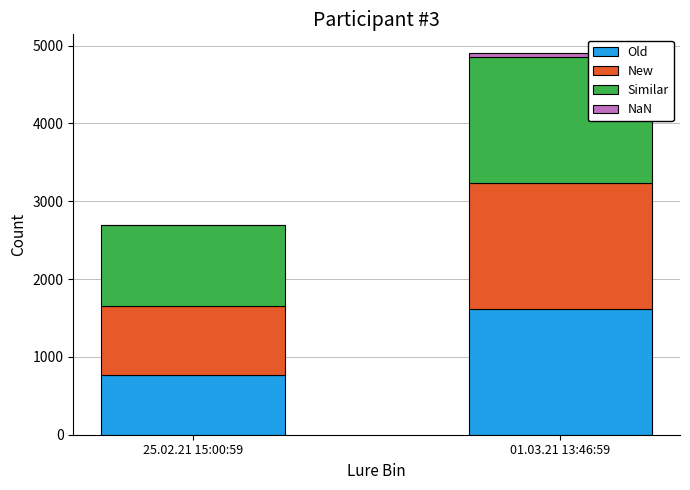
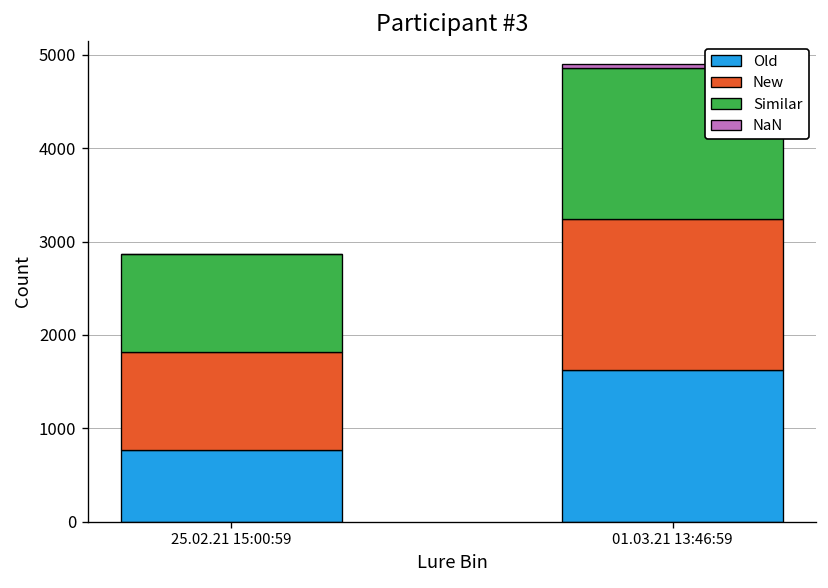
  {
    "Old": {
      "25.02.21 15:00:59": 800,
      "01.03.21 13:46:59": 1600
    },
    "New": {
-     "25.02.21 15:00:59": 900,
+     "25.02.21 15:00:59": 1100,
      "01.03.21 13:46:59": 1600
    },
    "Similar": {
      "25.02.21 15:00:59": 1100,
      "01.03.21 13:46:59": 1600
    },
    "NaN": {
      "25.02.21 15:00:59": 0,
      "01.03.21 13:46:59": 0
    }
  }
